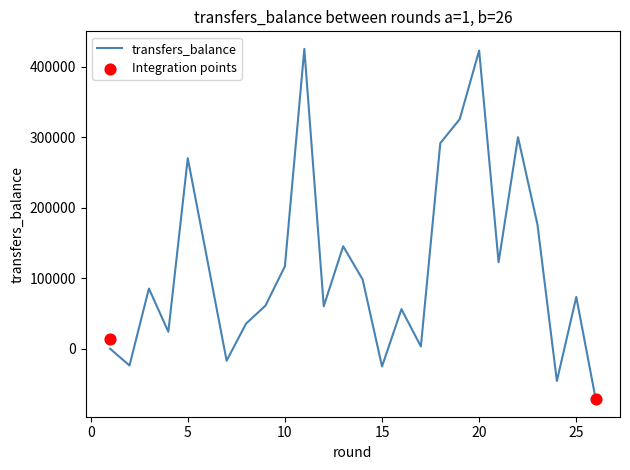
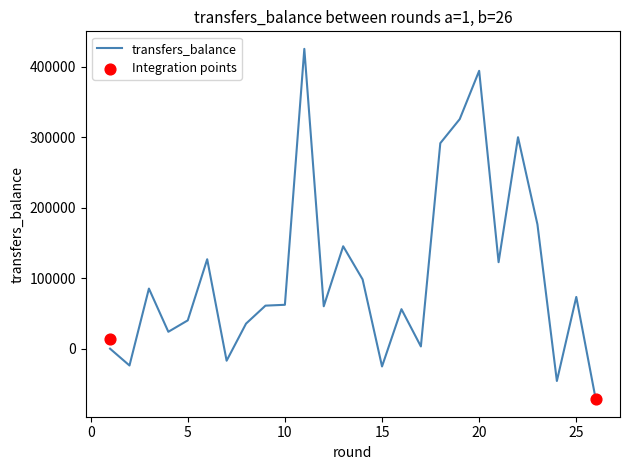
  {
    "transfers_balance": {
-     "5": 270000,
-     "10": 120000,
+     "5": 40000,
+     "10": 60000,
      "15": -30000,
-     "20": 420000,
+     "20": 390000,
      "25": 70000
    }
  }
